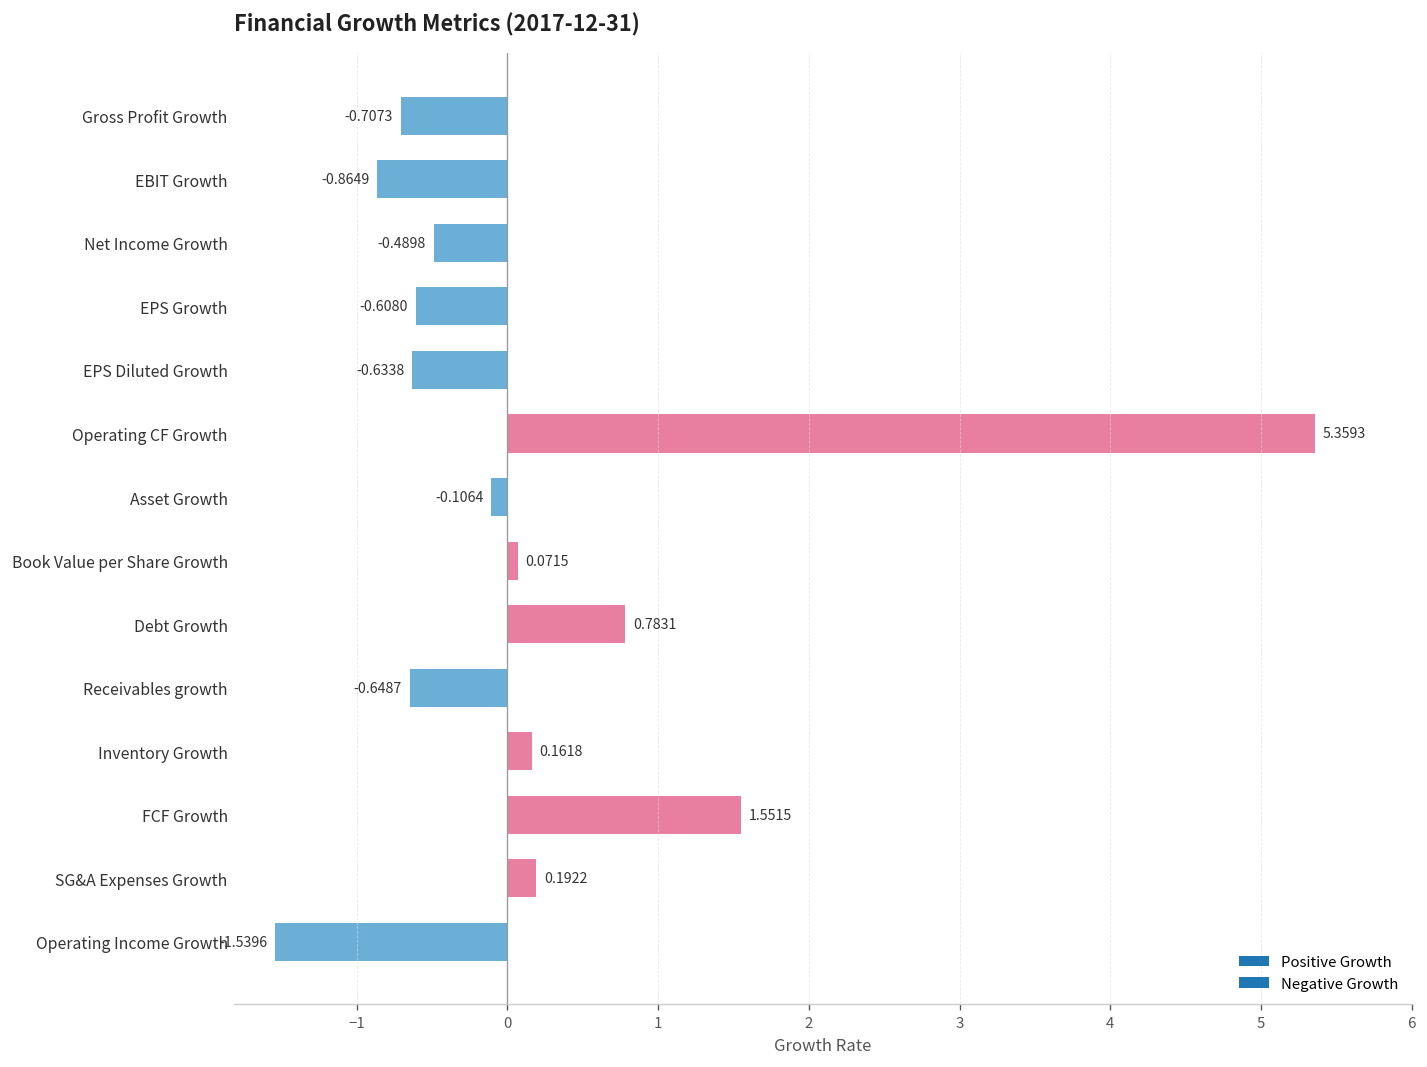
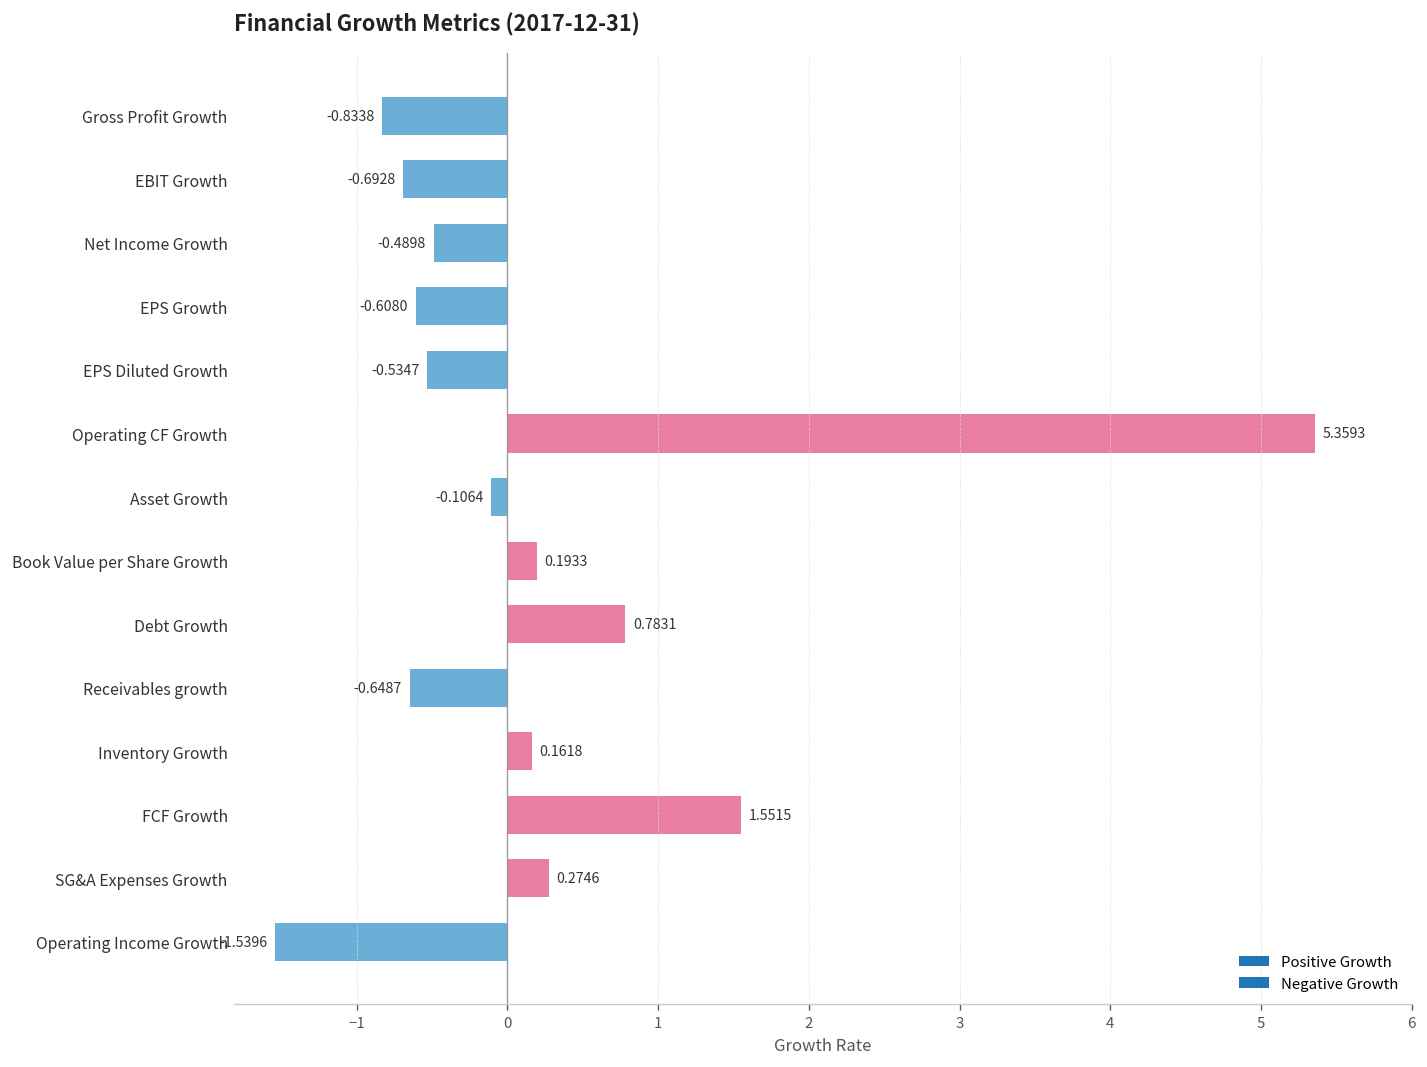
  {
-   "Gross Profit Growth": -0.7073,
-   "EBIT Growth": -0.8649,
+   "Gross Profit Growth": -0.8338,
+   "EBIT Growth": -0.6928,
    "Net Income Growth": -0.4898,
    "EPS Growth": -0.6080,
-   "EPS Diluted Growth": -0.6338,
+   "EPS Diluted Growth": -0.5347,
    "Operating CF Growth": 5.3593,
    "Asset Growth": -0.1064,
-   "Book Value per Share Growth": 0.0715,
+   "Book Value per Share Growth": 0.1933,
    "Debt Growth": 0.7831,
    "Receivables growth": -0.6487,
    "Inventory Growth": 0.1618,
    "FCF Growth": 1.5515,
-   "SG&A Expenses Growth": 0.1922,
+   "SG&A Expenses Growth": 0.2746,
    "Operating Income Growth": -1.5396
  }
